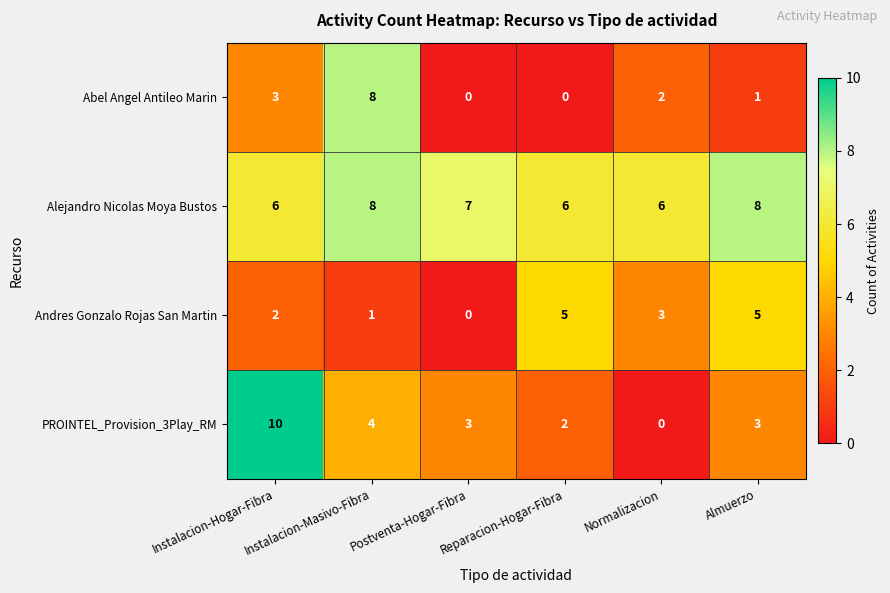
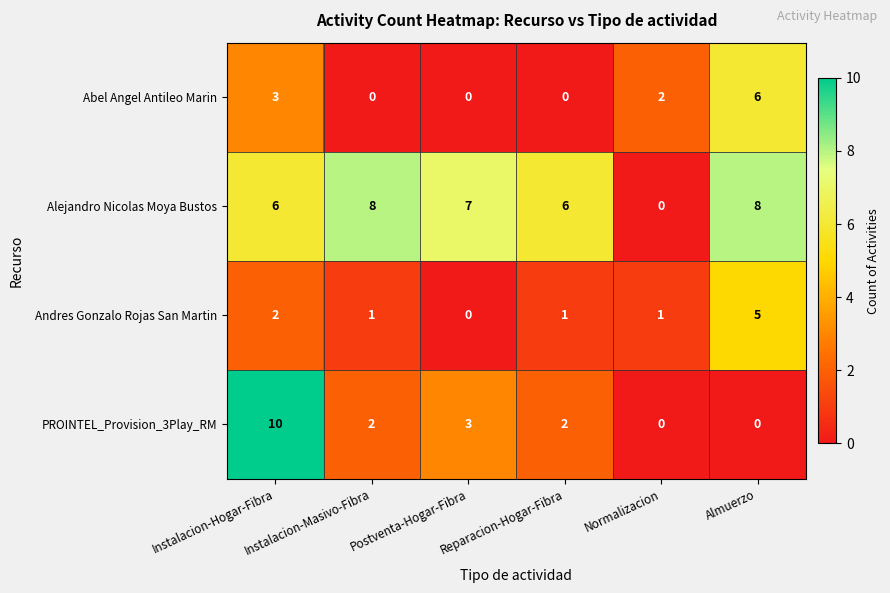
  {
    "Abel Angel Antileo Marin": {
      "Instalacion-Hogar-Fibra": 3,
-     "Instalacion-Masivo-Fibra": 8,
+     "Instalacion-Masivo-Fibra": 0,
      "Postventa-Hogar-Fibra": 0,
      "Reparacion-Hogar-Fibra": 0,
      "Normalizacion": 2,
-     "Almuerzo": 1
+     "Almuerzo": 6
    },
    "Alejandro Nicolas Moya Bustos": {
      "Instalacion-Hogar-Fibra": 6,
      "Instalacion-Masivo-Fibra": 8,
      "Postventa-Hogar-Fibra": 7,
      "Reparacion-Hogar-Fibra": 6,
-     "Normalizacion": 6,
+     "Normalizacion": 0,
      "Almuerzo": 8
    },
    "Andres Gonzalo Rojas San Martin": {
      "Instalacion-Hogar-Fibra": 2,
      "Instalacion-Masivo-Fibra": 1,
      "Postventa-Hogar-Fibra": 0,
-     "Reparacion-Hogar-Fibra": 5,
-     "Normalizacion": 3,
+     "Reparacion-Hogar-Fibra": 1,
+     "Normalizacion": 1,
      "Almuerzo": 5
    },
    "PROINTEL_Provision_3Play_RM": {
      "Instalacion-Hogar-Fibra": 10,
-     "Instalacion-Masivo-Fibra": 4,
+     "Instalacion-Masivo-Fibra": 2,
      "Postventa-Hogar-Fibra": 3,
      "Reparacion-Hogar-Fibra": 2,
      "Normalizacion": 0,
-     "Almuerzo": 3
+     "Almuerzo": 0
    }
  }
